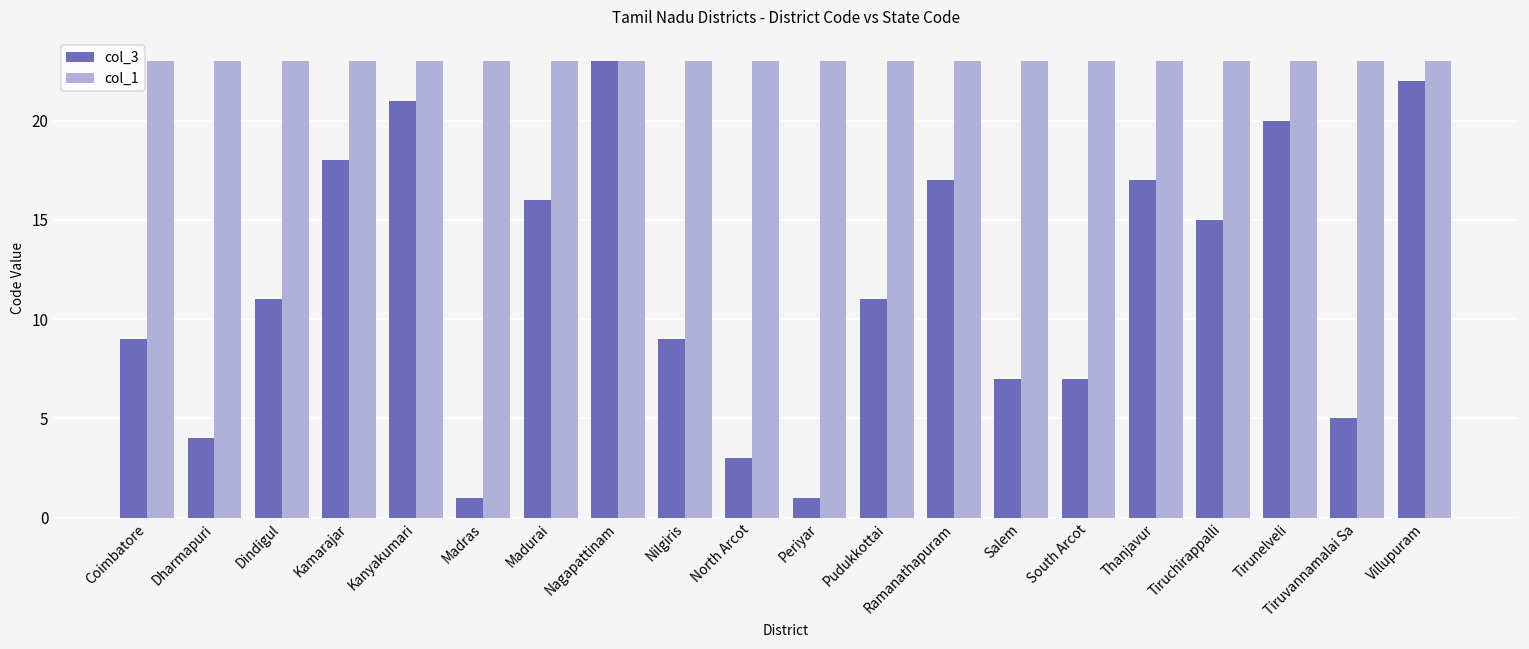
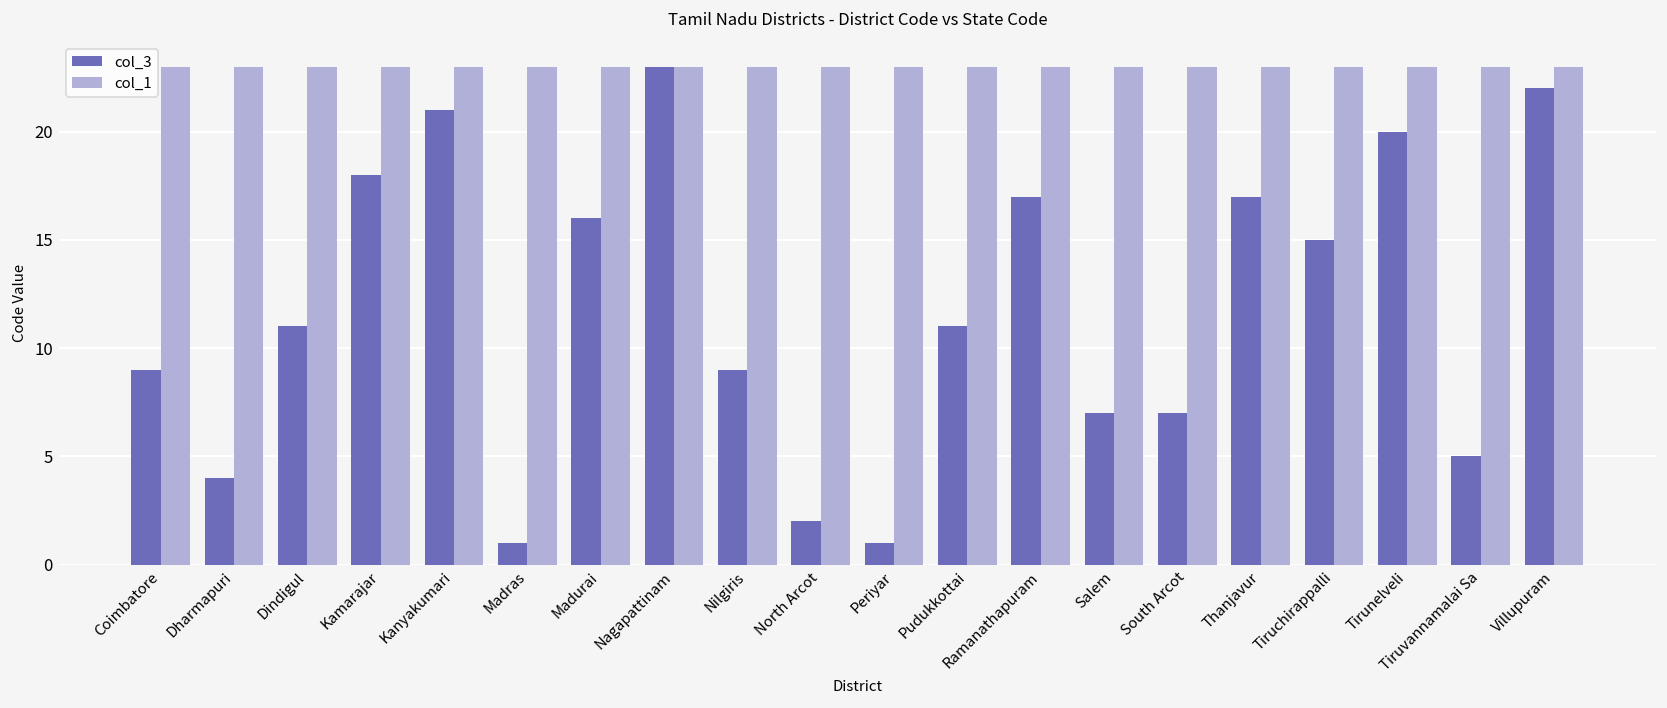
  {
    "col_3": {
      "Coimbatore": 9,
      "Dharmapuri": 4,
      "Dindigul": 11,
      "Kamarajar": 18,
      "Kanyakumari": 21,
      "Madras": 1,
      "Madurai": 16,
      "Nagapattinam": 23,
      "Nilgiris": 9,
-     "North Arcot": 3,
+     "North Arcot": 2,
      "Periyar": 1,
      "Pudukkottai": 11,
      "Ramanathapuram": 17,
      "Salem": 7,
      "South Arcot": 7,
      "Thanjavur": 17,
      "Tiruchirappalli": 15,
      "Tirunelveli": 20,
      "Tiruvannamalai Sa": 5,
      "Villupuram": 22
    },
    "col_1": {
      "Coimbatore": 23,
      "Dharmapuri": 23,
      "Dindigul": 23,
      "Kamarajar": 23,
      "Kanyakumari": 23,
      "Madras": 23,
      "Madurai": 23,
      "Nagapattinam": 23,
      "Nilgiris": 23,
      "North Arcot": 23,
      "Periyar": 23,
      "Pudukkottai": 23,
      "Ramanathapuram": 23,
      "Salem": 23,
      "South Arcot": 23,
      "Thanjavur": 23,
      "Tiruchirappalli": 23,
      "Tirunelveli": 23,
      "Tiruvannamalai Sa": 23,
      "Villupuram": 23
    }
  }
